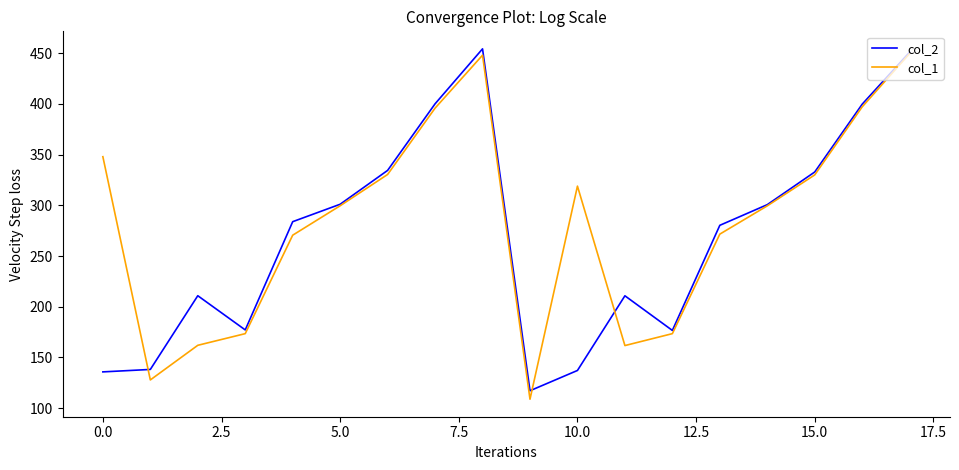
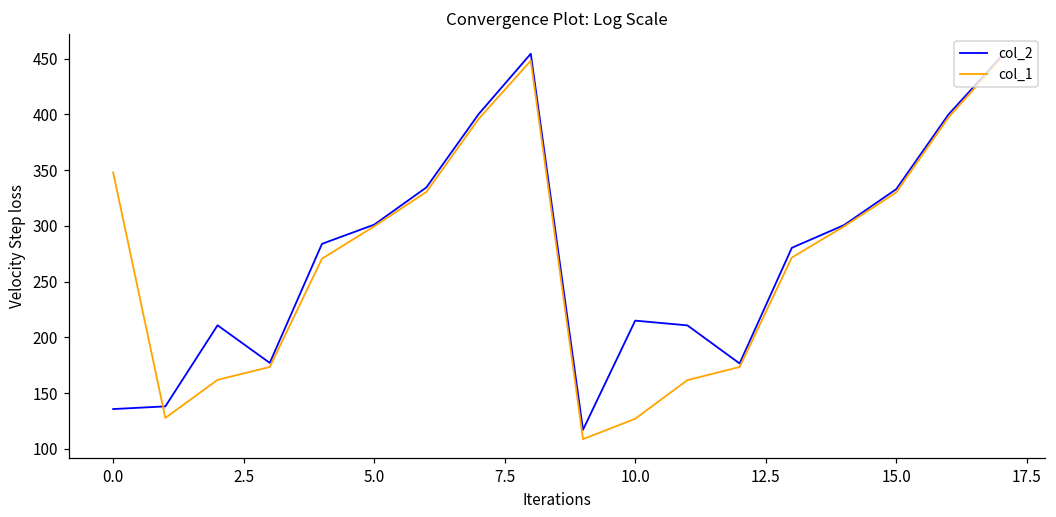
  {
    "col_2": {
      "0.0": 136,
-     "10.0": 137,
+     "10.0": 215,
      "15.0": 333
    },
    "col_1": {
      "0.0": 348,
-     "10.0": 319,
+     "10.0": 127,
      "15.0": 330
    }
  }
